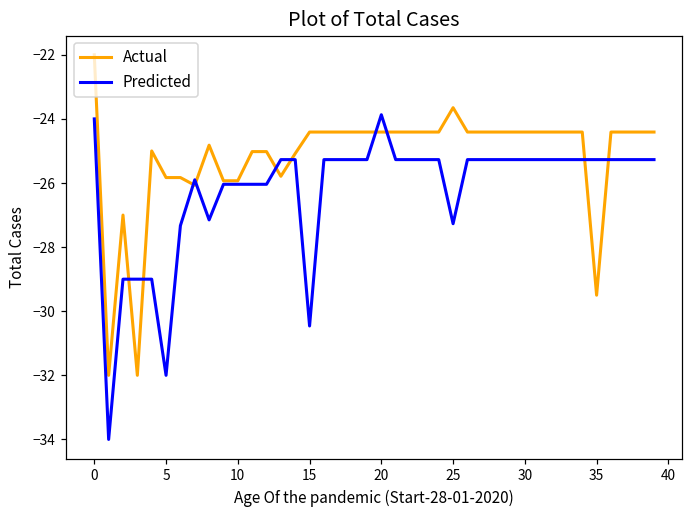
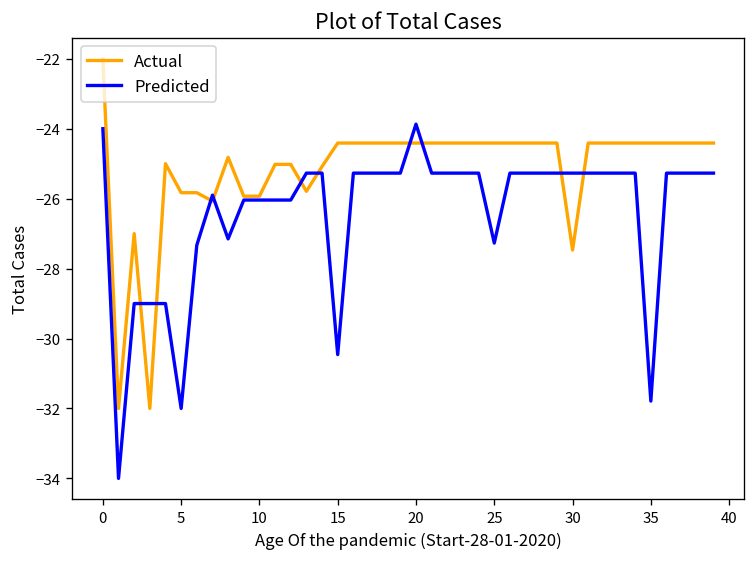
  {
    "Actual": {
      "5": -25.8,
      "10": -25.9,
      "15": -24.4,
      "20": -24.4,
-     "25": -23.7,
-     "30": -24.4,
-     "35": -29.5
+     "25": -24.4,
+     "30": -27.5,
+     "35": -24.4
    },
    "Predicted": {
      "0": -24.0,
      "5": -32.0,
      "10": -26.0,
      "15": -30.5,
      "20": -23.9,
      "25": -27.3,
      "30": -25.3,
-     "35": -25.3
+     "35": -31.8
    }
  }
